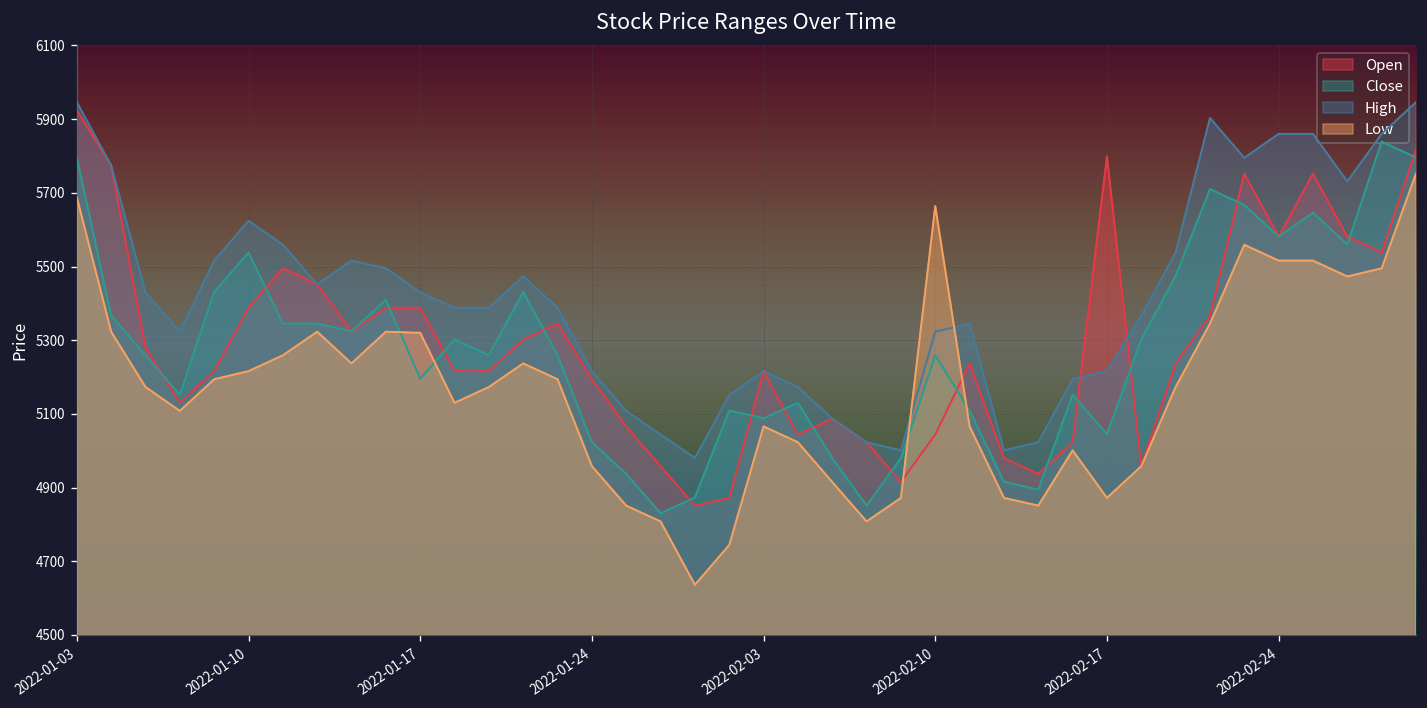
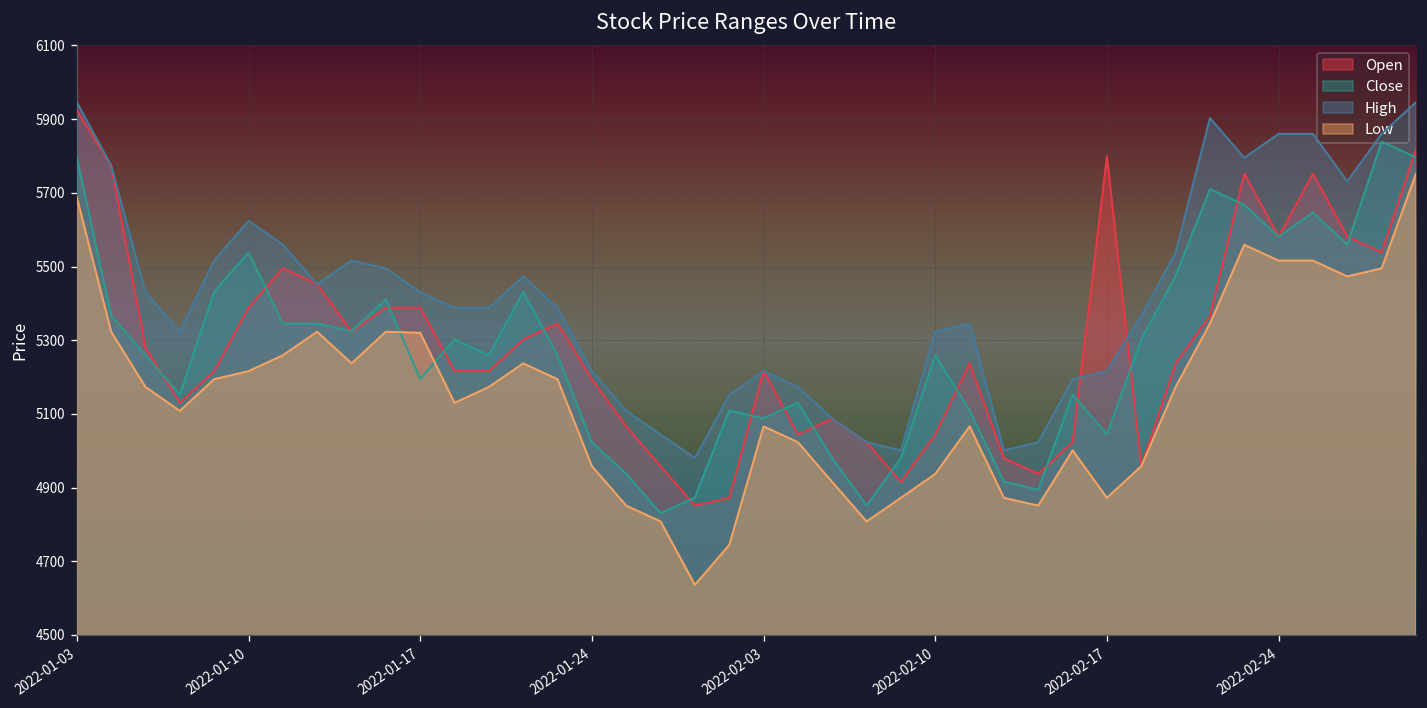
  {
    "Open": {
      "2022-01-03": 5920,
      "2022-01-10": 5390,
      "2022-01-17": 5390,
      "2022-01-24": 5190,
      "2022-02-10": 5040,
      "2022-02-17": 5800
    },
    "Low": {
      "2022-01-03": 5690,
      "2022-01-10": 5220,
      "2022-01-17": 5320,
      "2022-01-24": 4960,
      "2022-02-03": 5070,
-     "2022-02-10": 5660,
+     "2022-02-10": 4940,
      "2022-02-17": 4870,
      "2022-02-24": 5520
    }
  }
